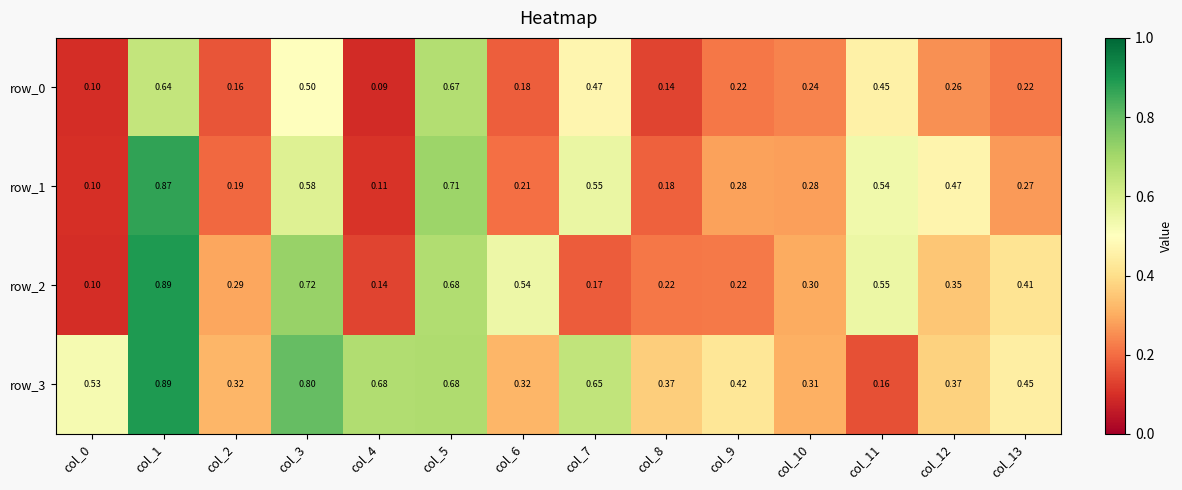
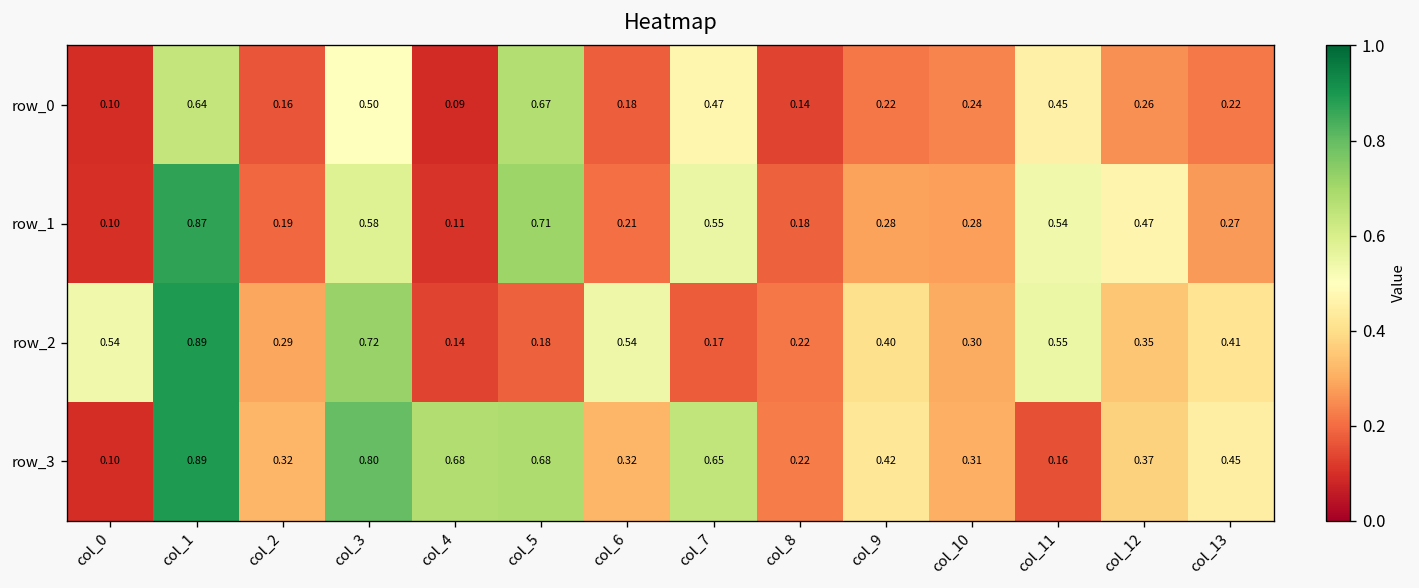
  {
    "row_0": {
      "col_0": 0.10,
      "col_1": 0.64,
      "col_2": 0.16,
      "col_3": 0.50,
      "col_4": 0.09,
      "col_5": 0.67,
      "col_6": 0.18,
      "col_7": 0.47,
      "col_8": 0.14,
      "col_9": 0.22,
      "col_10": 0.24,
      "col_11": 0.45,
      "col_12": 0.26,
      "col_13": 0.22
    },
    "row_1": {
      "col_0": 0.10,
      "col_1": 0.87,
      "col_2": 0.19,
      "col_3": 0.58,
      "col_4": 0.11,
      "col_5": 0.71,
      "col_6": 0.21,
      "col_7": 0.55,
      "col_8": 0.18,
      "col_9": 0.28,
      "col_10": 0.28,
      "col_11": 0.54,
      "col_12": 0.47,
      "col_13": 0.27
    },
    "row_2": {
-     "col_0": 0.10,
+     "col_0": 0.54,
      "col_1": 0.89,
      "col_2": 0.29,
      "col_3": 0.72,
      "col_4": 0.14,
-     "col_5": 0.68,
+     "col_5": 0.18,
      "col_6": 0.54,
      "col_7": 0.17,
      "col_8": 0.22,
-     "col_9": 0.22,
+     "col_9": 0.40,
      "col_10": 0.30,
      "col_11": 0.55,
      "col_12": 0.35,
      "col_13": 0.41
    },
    "row_3": {
-     "col_0": 0.53,
+     "col_0": 0.10,
      "col_1": 0.89,
      "col_2": 0.32,
      "col_3": 0.80,
      "col_4": 0.68,
      "col_5": 0.68,
      "col_6": 0.32,
      "col_7": 0.65,
-     "col_8": 0.37,
+     "col_8": 0.22,
      "col_9": 0.42,
      "col_10": 0.31,
      "col_11": 0.16,
      "col_12": 0.37,
      "col_13": 0.45
    }
  }
